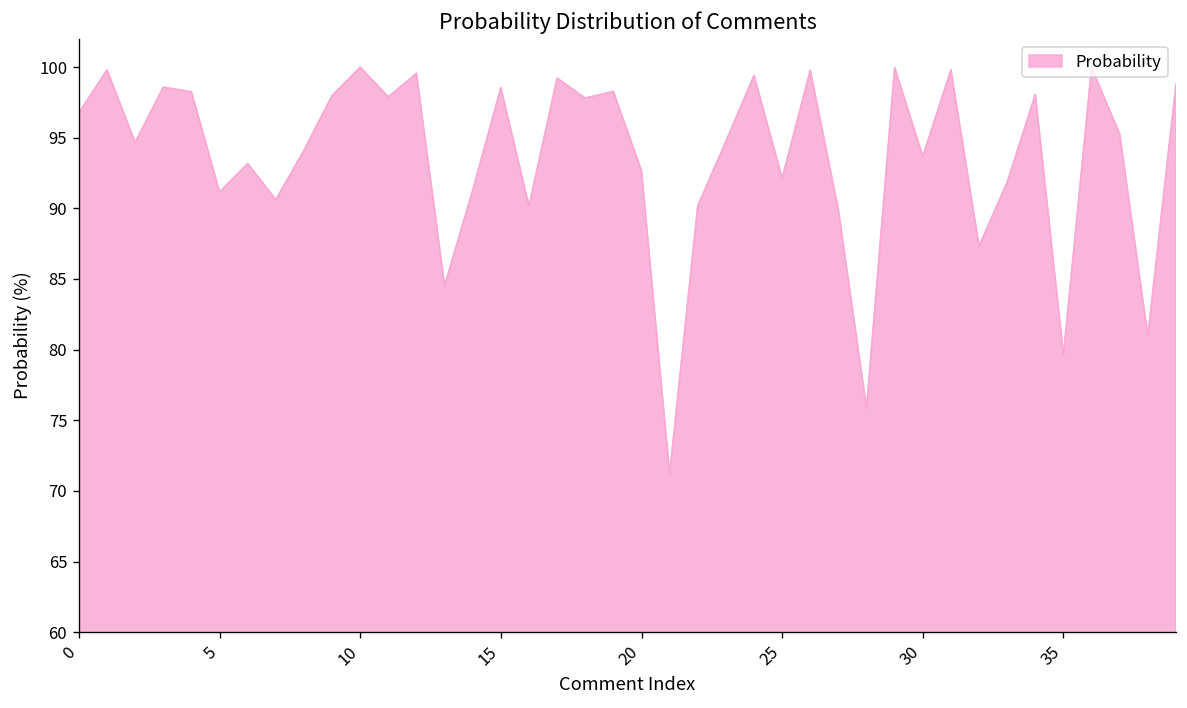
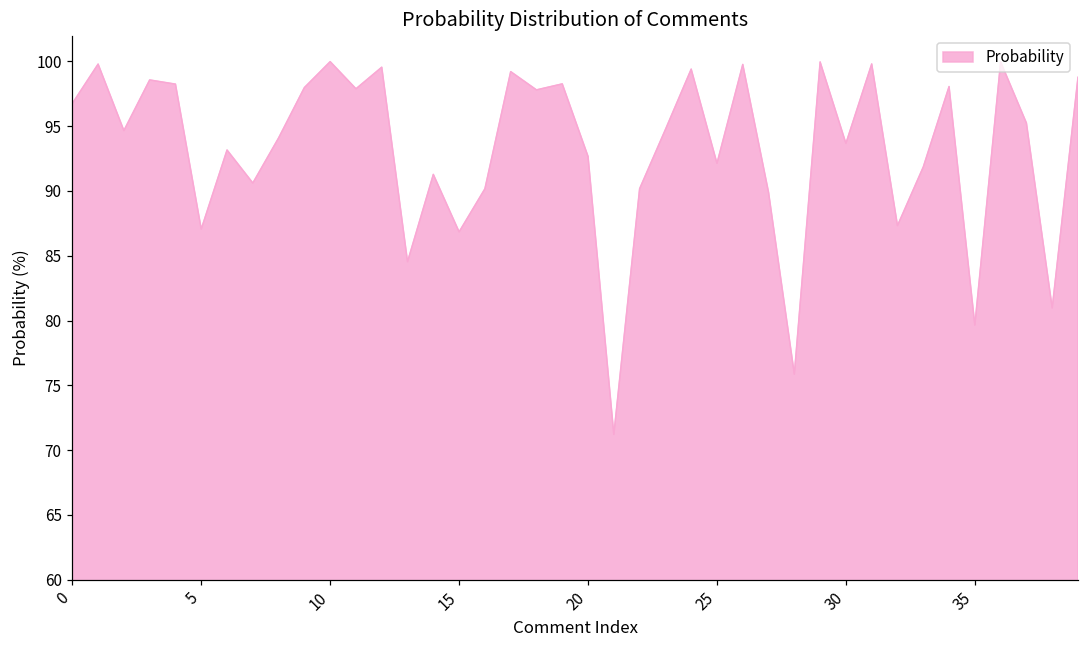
  {
    "0": 96.8,
-   "5": 91.2,
+   "5": 87.1,
    "10": 100.0,
-   "15": 98.5,
+   "15": 86.8,
    "20": 92.7,
    "25": 92.1,
    "30": 93.7,
    "35": 79.6
  }
